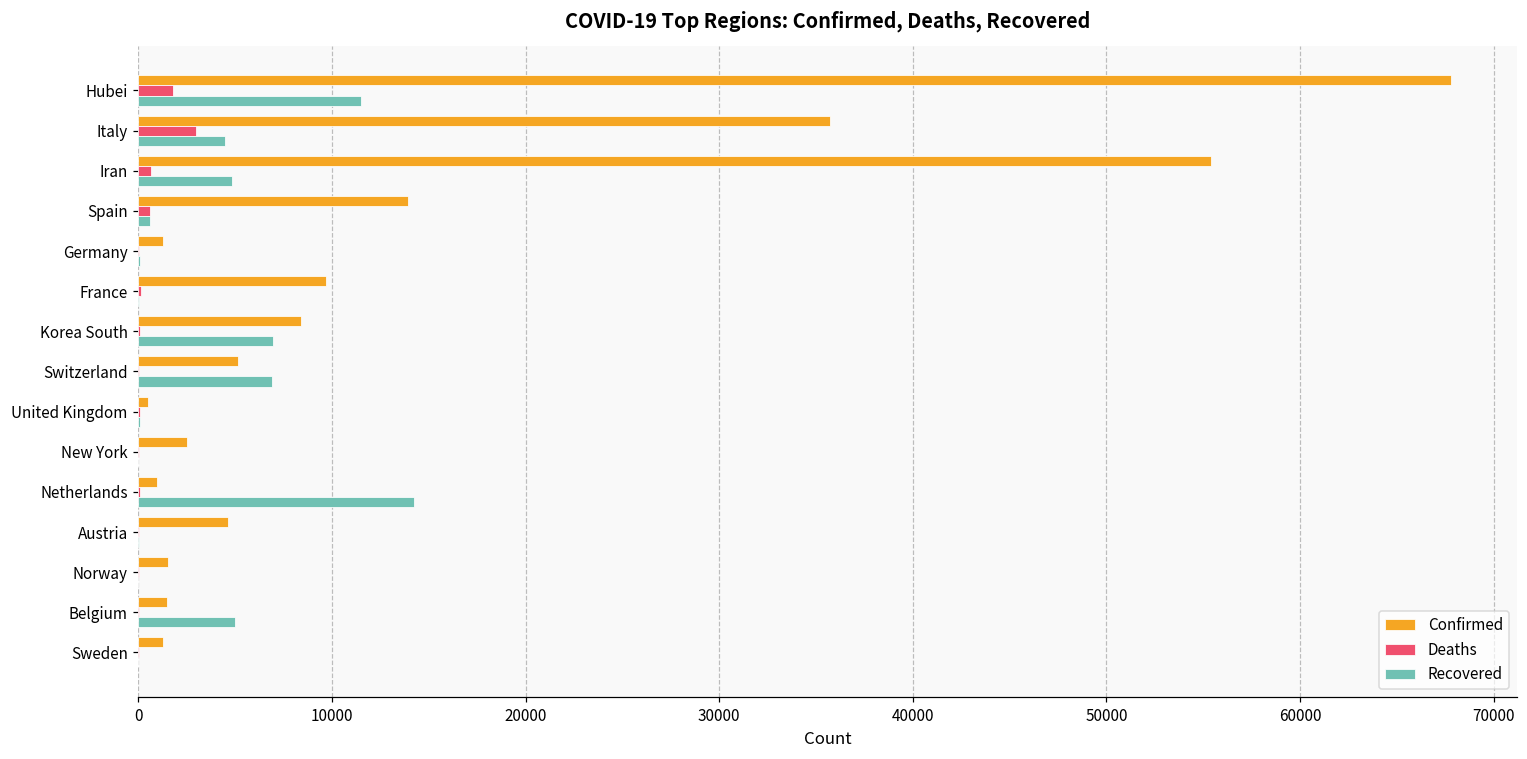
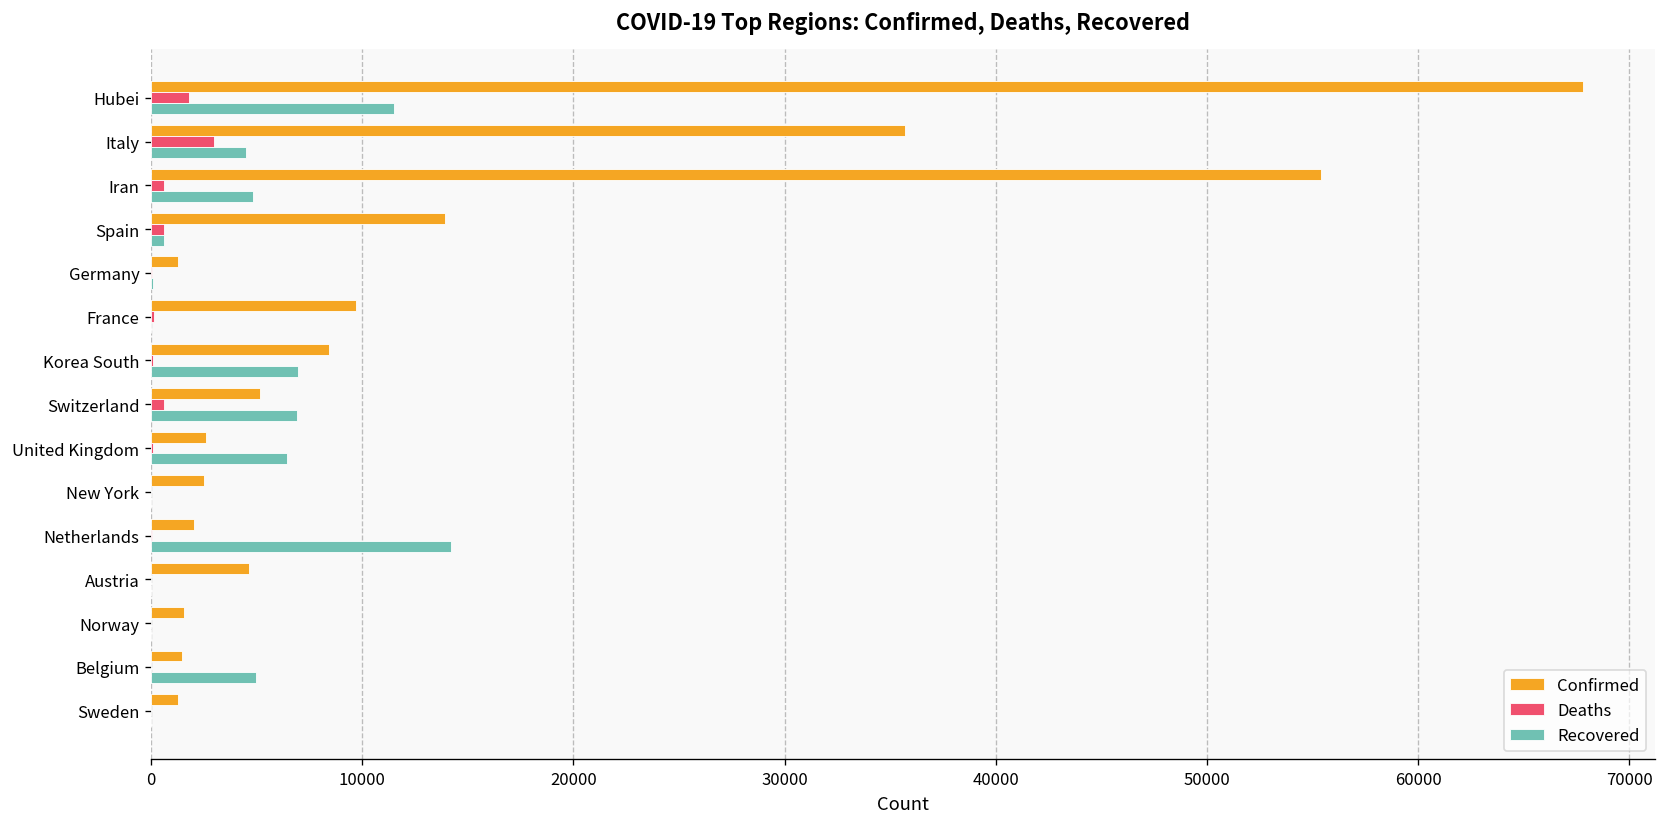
  {
    "Confirmed": {
      "Hubei": 67800,
      "Italy": 35700,
      "Iran": 55400,
      "Spain": 13900,
      "Germany": 1300,
      "France": 9700,
      "Korea South": 8400,
      "Switzerland": 5200,
-     "United Kingdom": 500,
+     "United Kingdom": 2600,
      "New York": 2500,
-     "Netherlands": 1000,
+     "Netherlands": 2100,
      "Austria": 4600,
      "Norway": 1600,
      "Belgium": 1500,
      "Sweden": 1300
    },
    "Deaths": {
      "Hubei": 1800,
      "Italy": 3000,
      "Iran": 600,
      "Spain": 600,
      "France": 100,
-     "Switzerland": 0
+     "Switzerland": 600
    },
    "Recovered": {
      "Hubei": 11500,
      "Italy": 4500,
      "Iran": 4800,
      "Spain": 600,
      "Korea South": 7000,
      "Switzerland": 6900,
-     "United Kingdom": 100,
+     "United Kingdom": 6500,
      "New York": 0,
      "Netherlands": 14200,
      "Belgium": 5000
    }
  }
